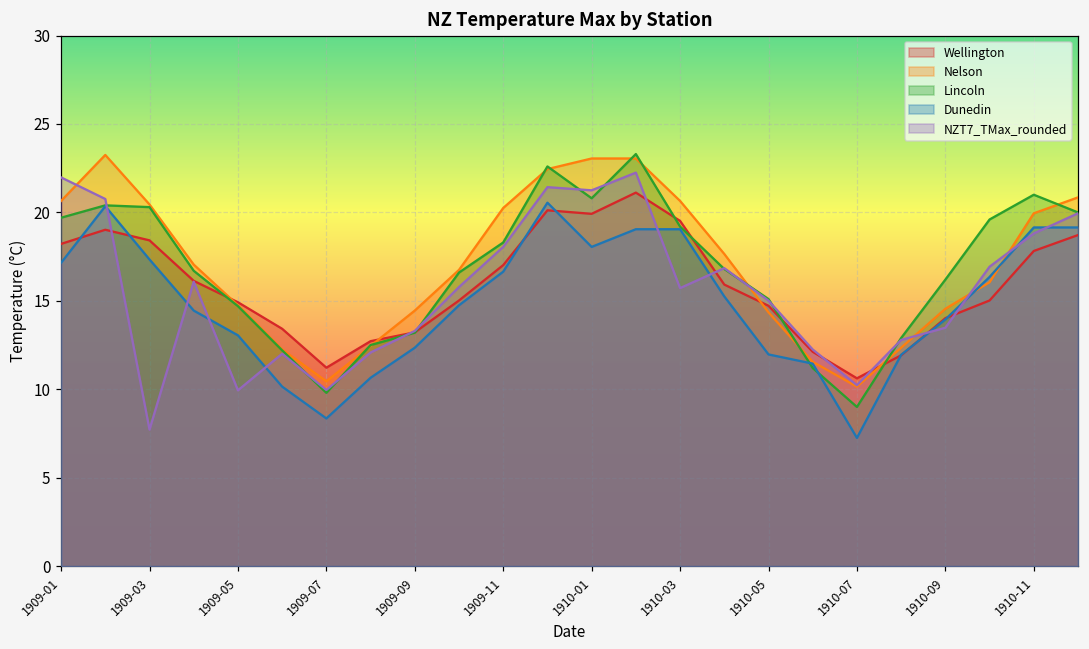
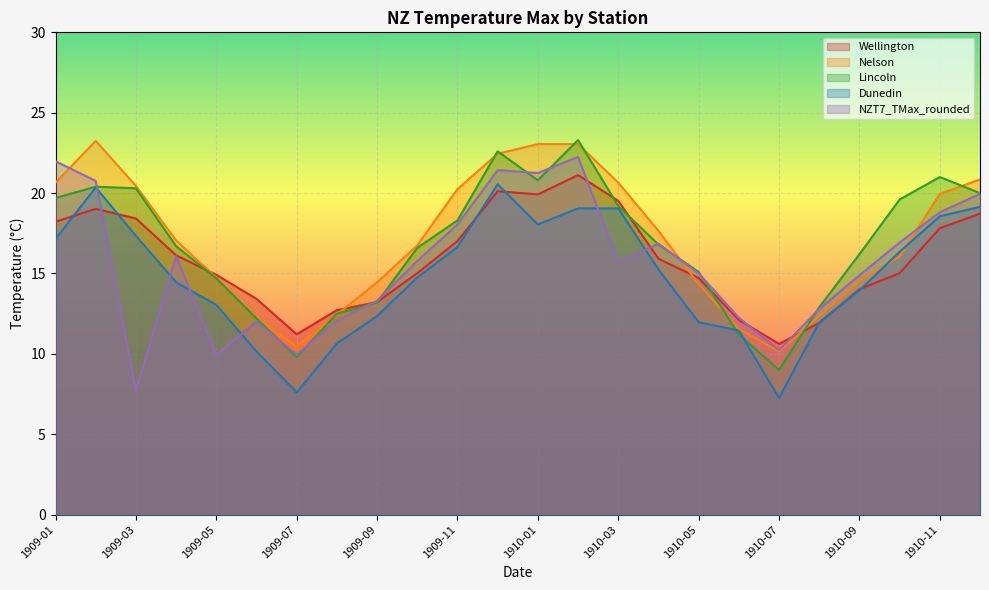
  {
    "Lincoln": {
      "1909-01": 19.7,
      "1909-07": 9.8,
      "1909-11": 18.3,
      "1910-01": 20.8,
      "1910-07": 9.0,
      "1910-09": 16.2,
      "1910-11": 21.0
    },
    "Dunedin": {
      "1909-01": 17.2,
      "1909-03": 17.3,
      "1909-05": 13.1,
-     "1909-07": 8.4,
+     "1909-07": 7.6,
      "1909-09": 12.4,
      "1909-11": 16.7,
      "1910-01": 18.1,
      "1910-05": 12.0,
      "1910-07": 7.3,
-     "1910-11": 19.2
+     "1910-11": 18.6
    },
    "NZT7_TMax_rounded": {
      "1909-01": 22.0,
      "1909-03": 7.7,
      "1909-05": 9.9,
      "1909-07": 10.0,
      "1909-11": 18.1,
      "1910-01": 21.3,
      "1910-03": 15.7,
-     "1910-09": 13.5,
+     "1910-09": 14.9,
      "1910-11": 18.8
    }
  }
